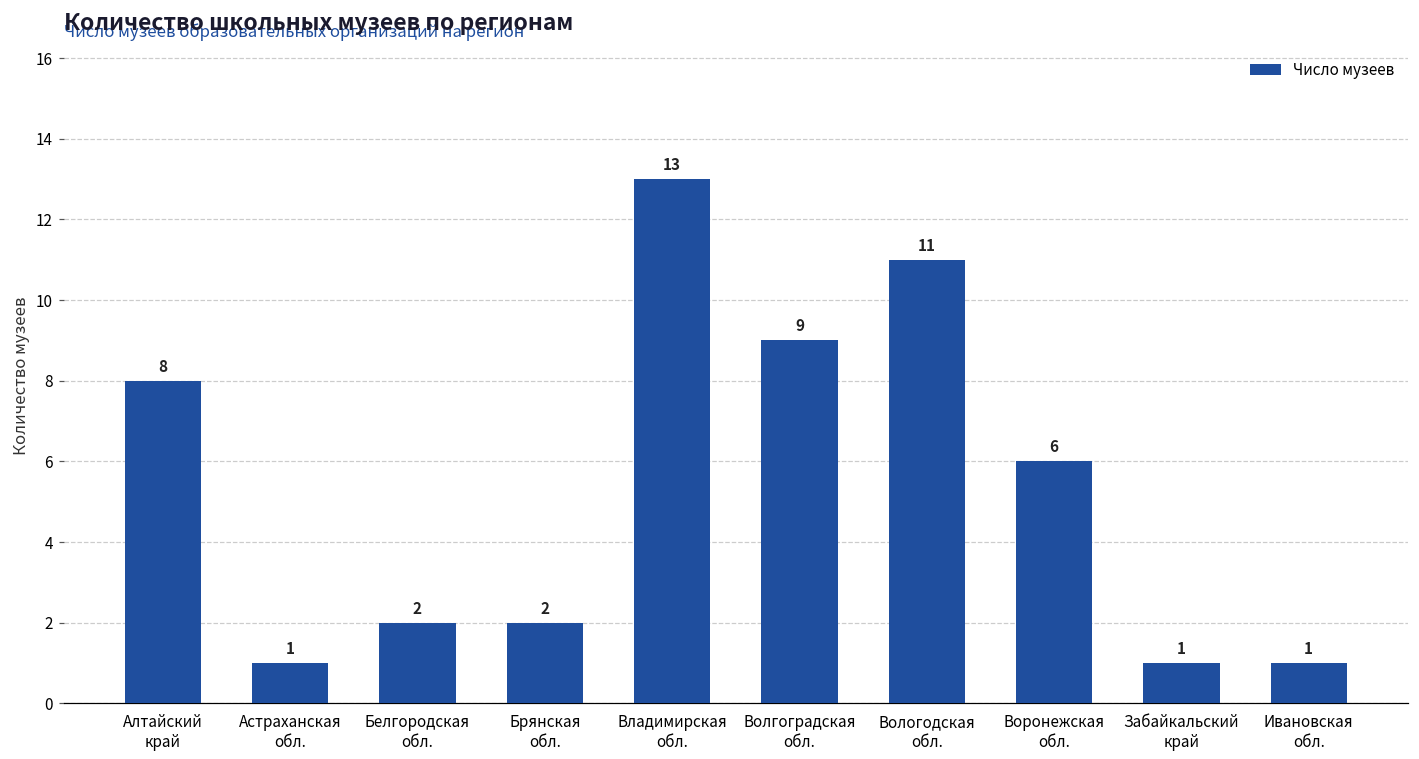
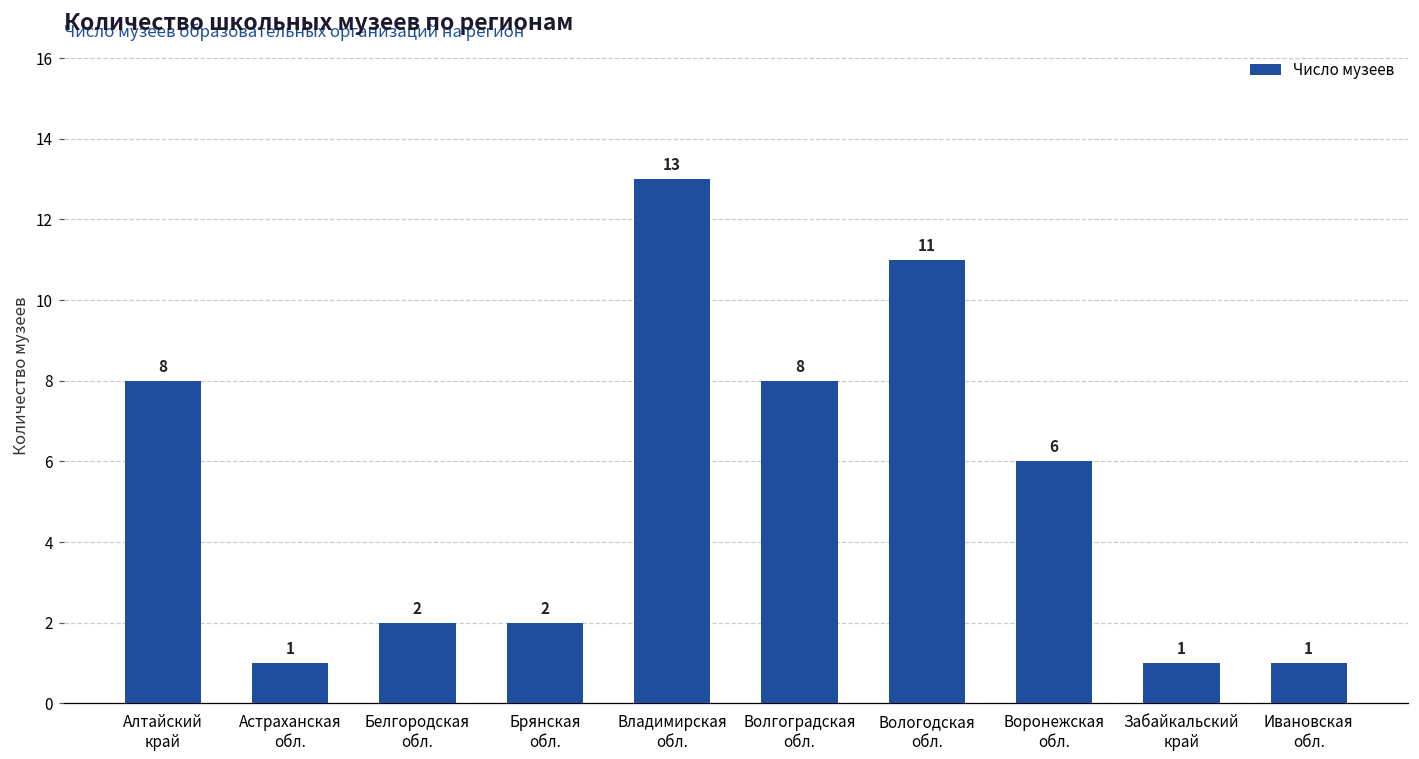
  {
    "Алтайский край": 8,
    "Астраханская обл.": 1,
    "Белгородская обл.": 2,
    "Брянская обл.": 2,
    "Владимирская обл.": 13,
-   "Волгоградская обл.": 9,
+   "Волгоградская обл.": 8,
    "Вологодская обл.": 11,
    "Воронежская обл.": 6,
    "Забайкальский край": 1,
    "Ивановская обл.": 1
  }
